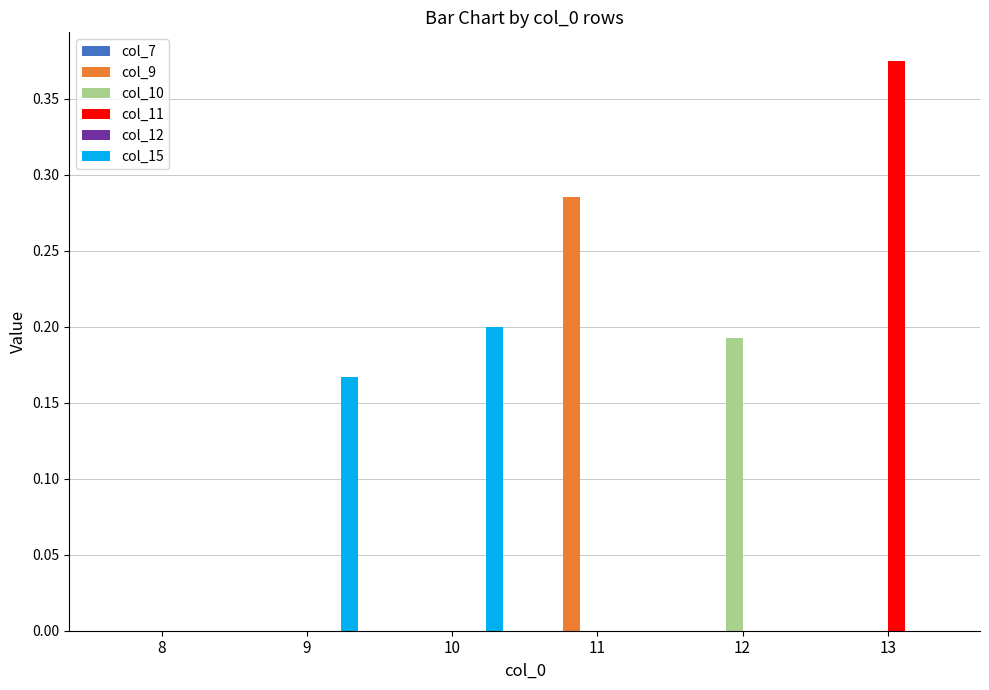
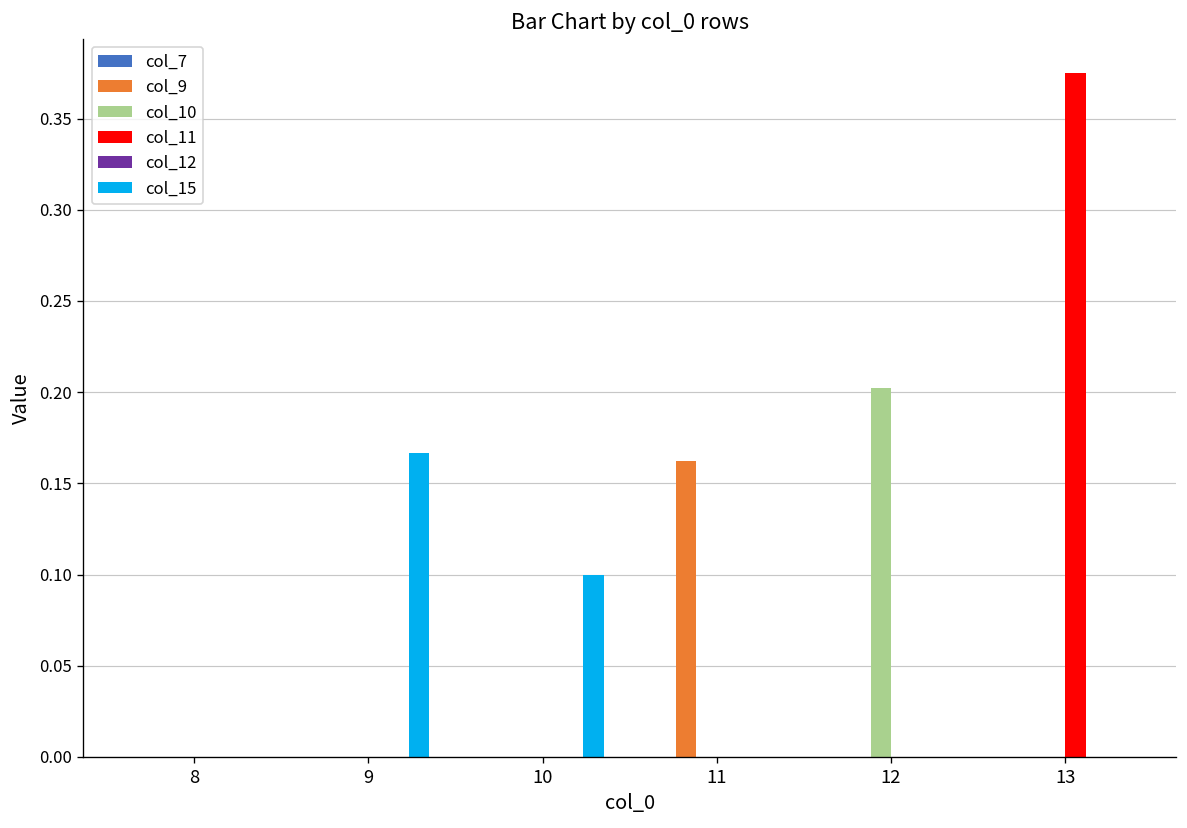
  {
    "col_7": {
      "8": 0.000,
      "9": 0.000,
      "10": 0.000,
      "11": 0.000,
      "12": 0.000,
      "13": 0.000
    },
    "col_9": {
      "8": 0.000,
      "9": 0.000,
      "10": 0.000,
-     "11": 0.286,
+     "11": 0.162,
      "12": 0.000,
      "13": 0.000
    },
    "col_10": {
      "8": 0.000,
      "9": 0.000,
      "10": 0.000,
      "11": 0.000,
-     "12": 0.192,
+     "12": 0.202,
      "13": 0.000
    },
    "col_11": {
      "8": 0.000,
      "9": 0.000,
      "10": 0.000,
      "11": 0.000,
      "12": 0.000,
      "13": 0.375
    },
    "col_12": {
      "8": 0.000,
      "9": 0.000,
      "10": 0.000,
      "11": 0.000,
      "12": 0.000,
      "13": 0.000
    },
    "col_15": {
      "8": 0.0,
      "9": 0.167,
-     "10": 0.2,
+     "10": 0.1,
      "11": 0.0,
      "12": 0.0,
      "13": 0.0
    }
  }
